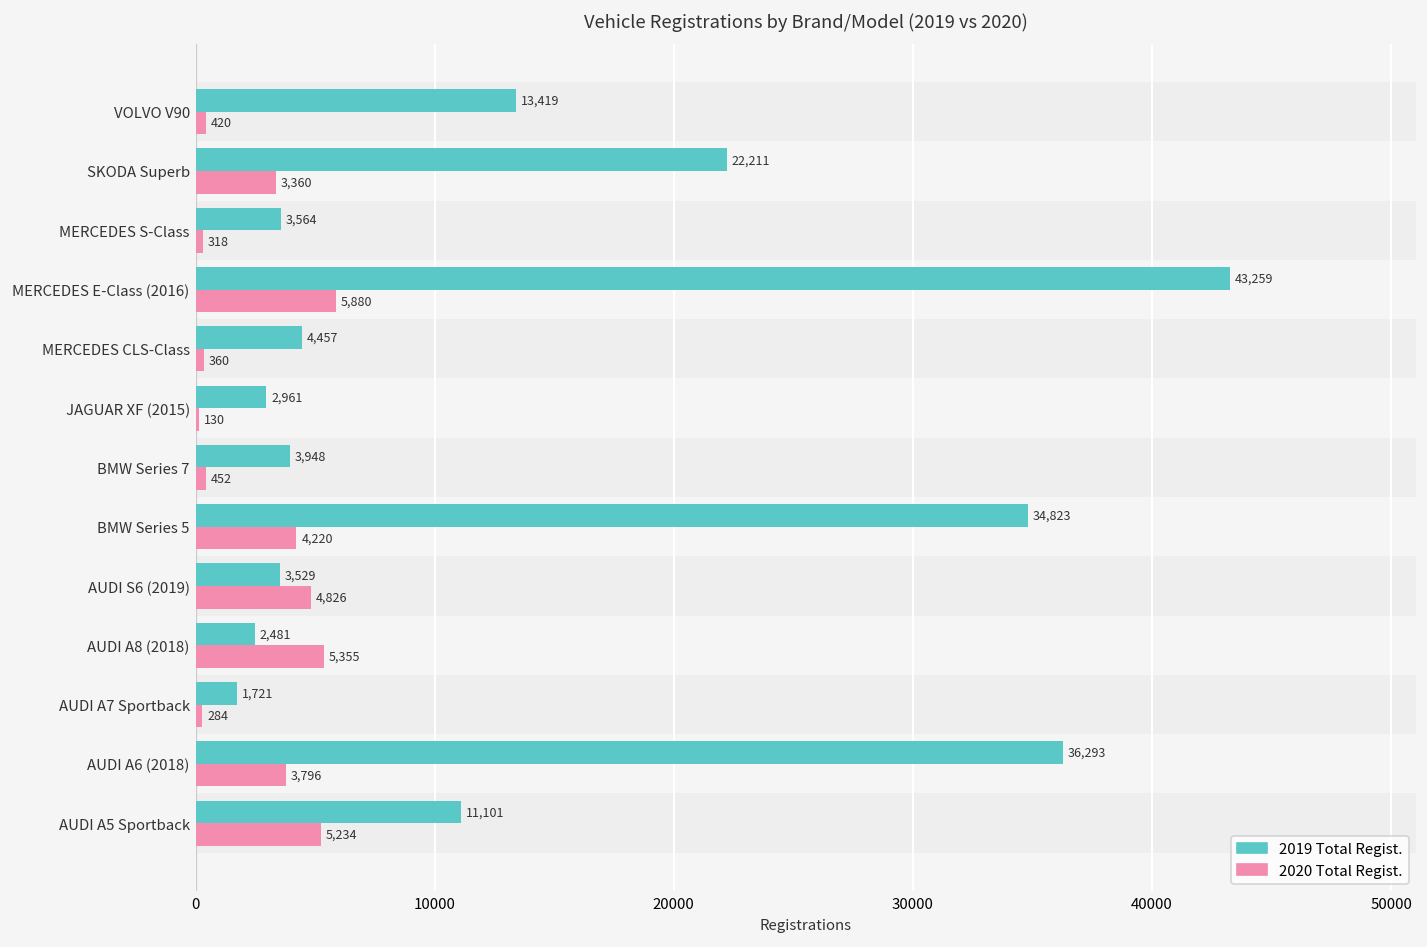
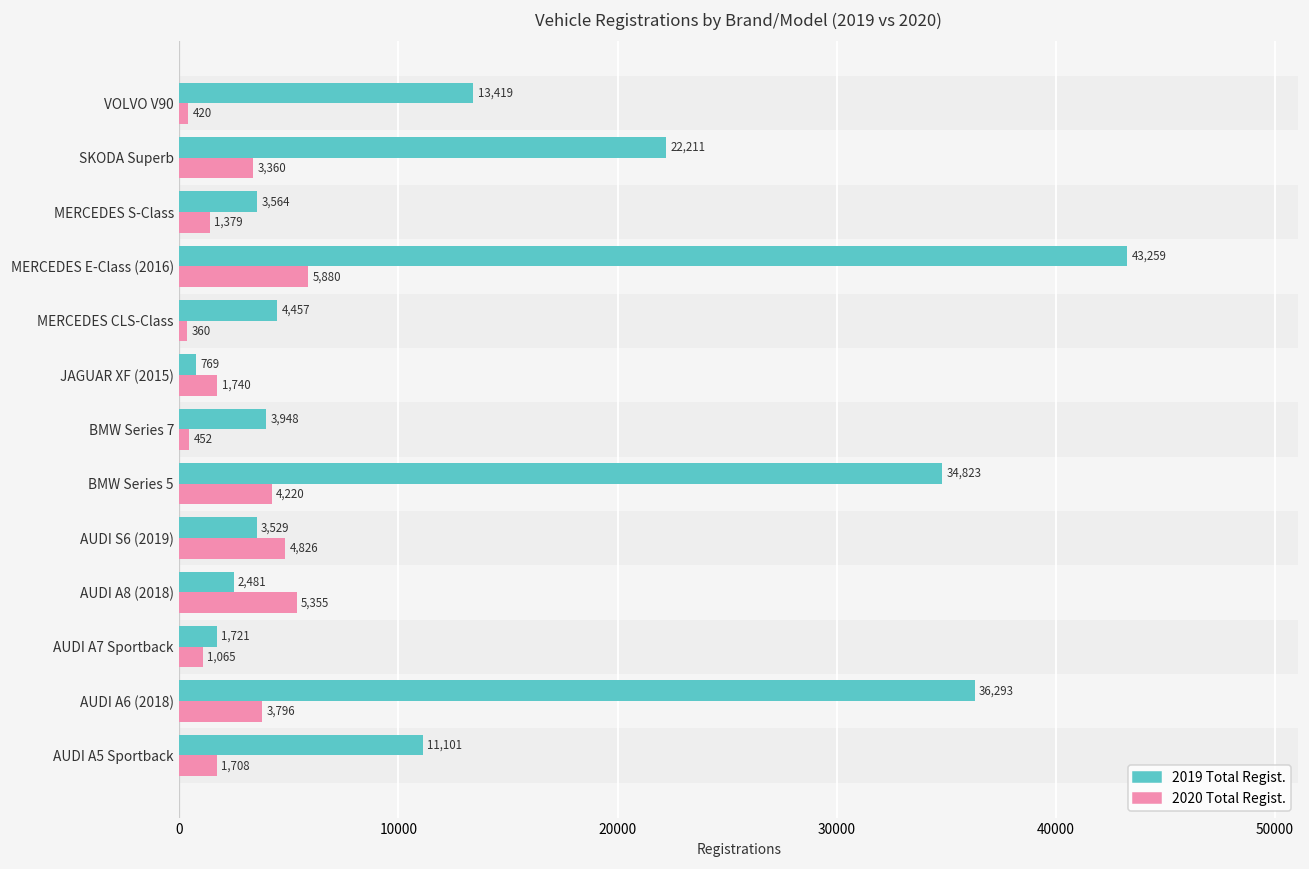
  {
    "2019 Total Regist.": {
      "VOLVO V90": "13,419",
      "SKODA Superb": "22,211",
      "MERCEDES S-Class": "3,564",
      "MERCEDES E-Class (2016)": "43,259",
      "MERCEDES CLS-Class": "4,457",
-     "JAGUAR XF (2015)": "2,961",
+     "JAGUAR XF (2015)": "769",
      "BMW Series 7": "3,948",
      "BMW Series 5": "34,823",
      "AUDI S6 (2019)": "3,529",
      "AUDI A8 (2018)": "2,481",
      "AUDI A7 Sportback": "1,721",
      "AUDI A6 (2018)": "36,293",
      "AUDI A5 Sportback": "11,101"
    },
    "2020 Total Regist.": {
      "VOLVO V90": "420",
      "SKODA Superb": "3,360",
-     "MERCEDES S-Class": "318",
+     "MERCEDES S-Class": "1,379",
      "MERCEDES E-Class (2016)": "5,880",
      "MERCEDES CLS-Class": "360",
-     "JAGUAR XF (2015)": "130",
+     "JAGUAR XF (2015)": "1,740",
      "BMW Series 7": "452",
      "BMW Series 5": "4,220",
      "AUDI S6 (2019)": "4,826",
      "AUDI A8 (2018)": "5,355",
-     "AUDI A7 Sportback": "284",
+     "AUDI A7 Sportback": "1,065",
      "AUDI A6 (2018)": "3,796",
-     "AUDI A5 Sportback": "5,234"
+     "AUDI A5 Sportback": "1,708"
    }
  }
